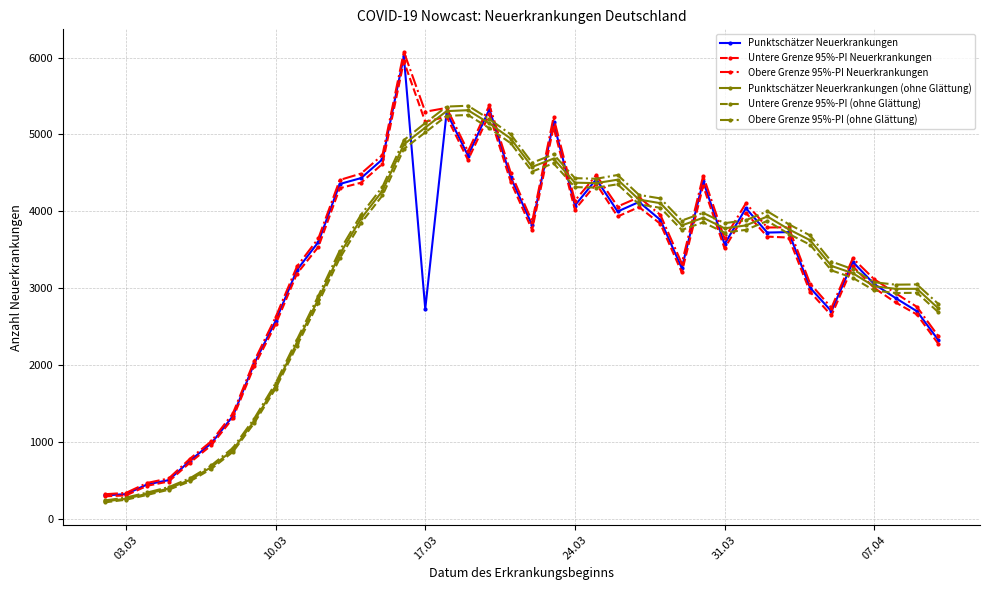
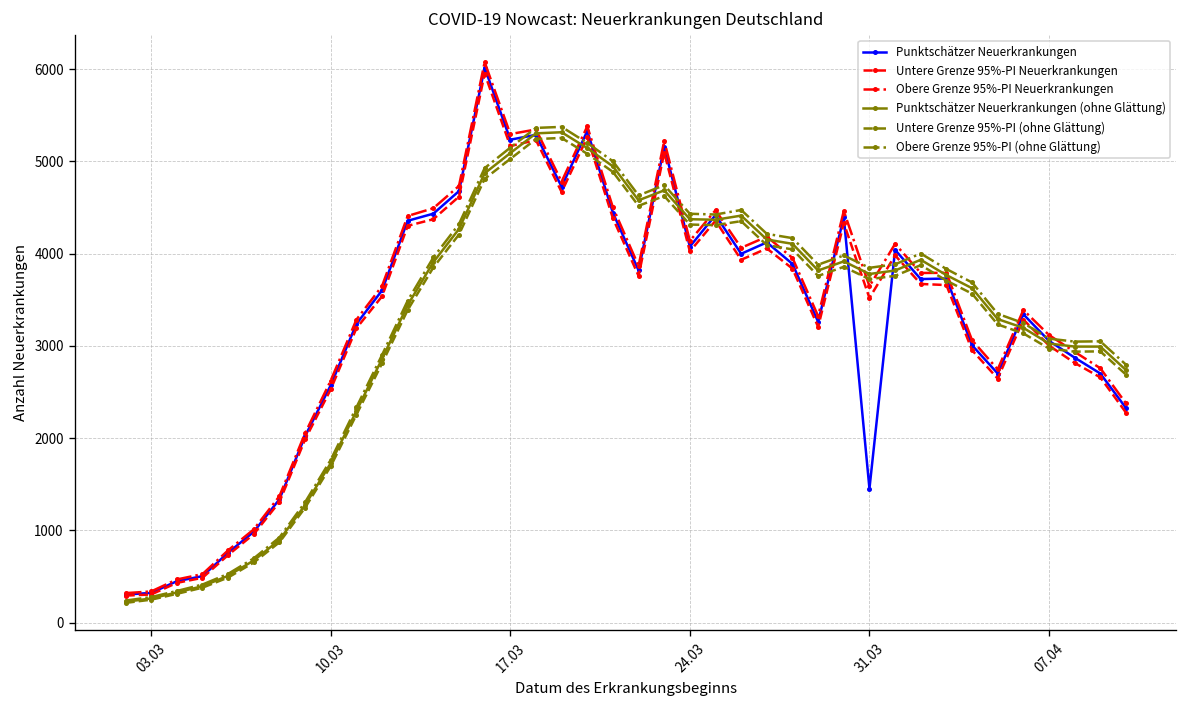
  {
    "Punktschätzer Neuerkrankungen": {
      "10.03": 2600,
-     "17.03": 2700,
+     "17.03": 5200,
      "24.03": 4100,
-     "31.03": 3600
+     "31.03": 1500
    }
  }
